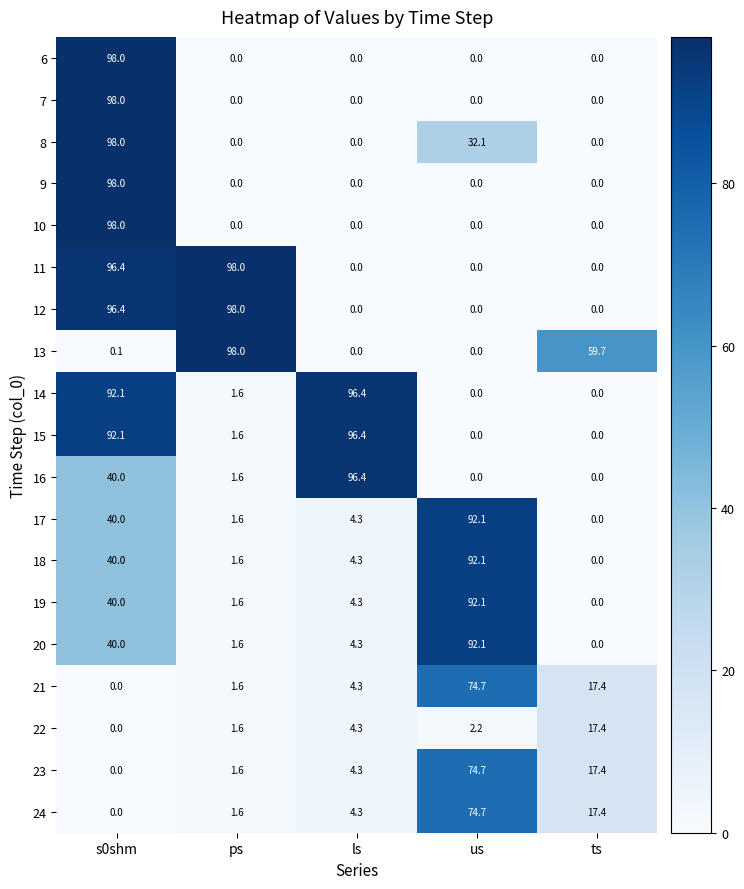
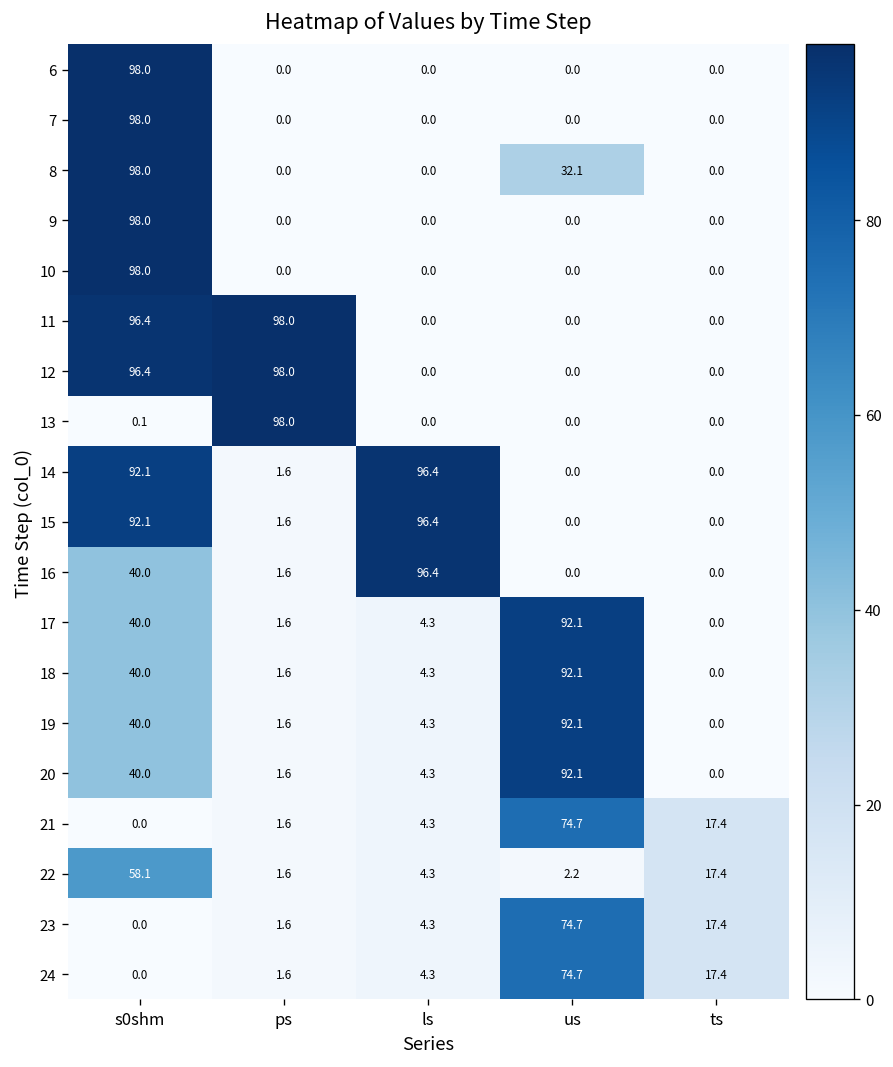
  {
    "6": {
      "s0shm": 98.0,
      "ps": 0.0,
      "ls": 0.0,
      "us": 0.0,
      "ts": 0.0
    },
    "7": {
      "s0shm": 98.0,
      "ps": 0.0,
      "ls": 0.0,
      "us": 0.0,
      "ts": 0.0
    },
    "8": {
      "s0shm": 98.0,
      "ps": 0.0,
      "ls": 0.0,
      "us": 32.1,
      "ts": 0.0
    },
    "9": {
      "s0shm": 98.0,
      "ps": 0.0,
      "ls": 0.0,
      "us": 0.0,
      "ts": 0.0
    },
    "10": {
      "s0shm": 98.0,
      "ps": 0.0,
      "ls": 0.0,
      "us": 0.0,
      "ts": 0.0
    },
    "11": {
      "s0shm": 96.4,
      "ps": 98.0,
      "ls": 0.0,
      "us": 0.0,
      "ts": 0.0
    },
    "12": {
      "s0shm": 96.4,
      "ps": 98.0,
      "ls": 0.0,
      "us": 0.0,
      "ts": 0.0
    },
    "13": {
      "s0shm": 0.1,
      "ps": 98.0,
      "ls": 0.0,
      "us": 0.0,
-     "ts": 59.7
+     "ts": 0.0
    },
    "14": {
      "s0shm": 92.1,
      "ps": 1.6,
      "ls": 96.4,
      "us": 0.0,
      "ts": 0.0
    },
    "15": {
      "s0shm": 92.1,
      "ps": 1.6,
      "ls": 96.4,
      "us": 0.0,
      "ts": 0.0
    },
    "16": {
      "s0shm": 40.0,
      "ps": 1.6,
      "ls": 96.4,
      "us": 0.0,
      "ts": 0.0
    },
    "17": {
      "s0shm": 40.0,
      "ps": 1.6,
      "ls": 4.3,
      "us": 92.1,
      "ts": 0.0
    },
    "18": {
      "s0shm": 40.0,
      "ps": 1.6,
      "ls": 4.3,
      "us": 92.1,
      "ts": 0.0
    },
    "19": {
      "s0shm": 40.0,
      "ps": 1.6,
      "ls": 4.3,
      "us": 92.1,
      "ts": 0.0
    },
    "20": {
      "s0shm": 40.0,
      "ps": 1.6,
      "ls": 4.3,
      "us": 92.1,
      "ts": 0.0
    },
    "21": {
      "s0shm": 0.0,
      "ps": 1.6,
      "ls": 4.3,
      "us": 74.7,
      "ts": 17.4
    },
    "22": {
-     "s0shm": 0.0,
+     "s0shm": 58.1,
      "ps": 1.6,
      "ls": 4.3,
      "us": 2.2,
      "ts": 17.4
    },
    "23": {
      "s0shm": 0.0,
      "ps": 1.6,
      "ls": 4.3,
      "us": 74.7,
      "ts": 17.4
    },
    "24": {
      "s0shm": 0.0,
      "ps": 1.6,
      "ls": 4.3,
      "us": 74.7,
      "ts": 17.4
    }
  }
